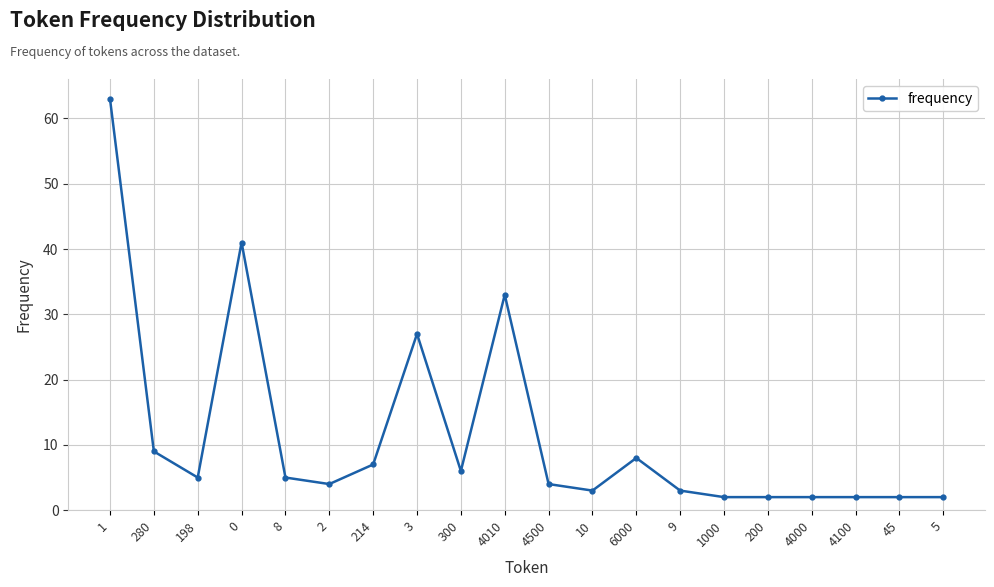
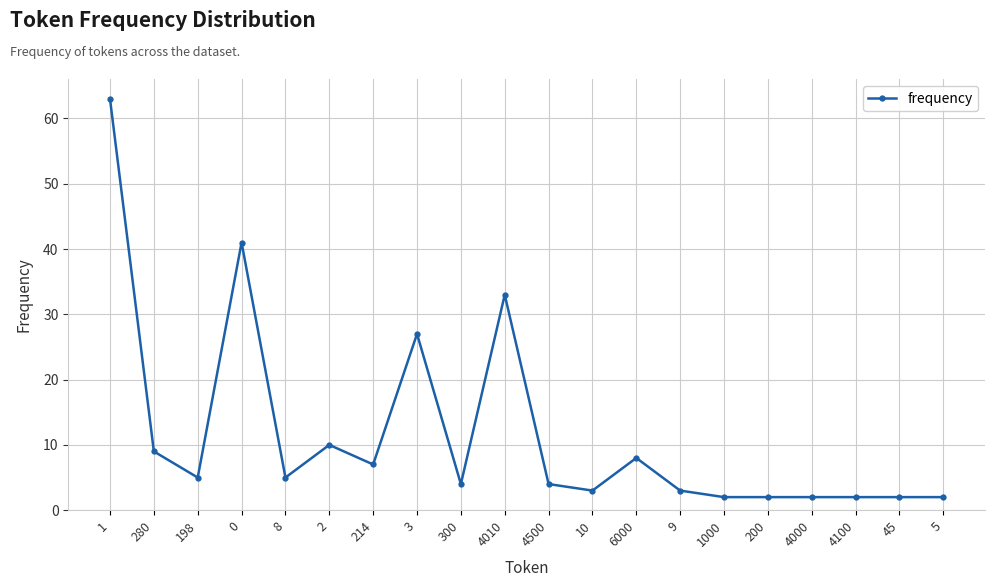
  {
    "1": 63,
    "280": 9,
    "198": 5,
    "0": 41,
    "8": 5,
-   "2": 4,
+   "2": 10,
    "214": 7,
    "3": 27,
-   "300": 6,
+   "300": 4,
    "4010": 33,
    "4500": 4,
    "10": 3,
    "6000": 8,
    "9": 3,
    "1000": 2,
    "200": 2,
    "4000": 2,
    "4100": 2,
    "45": 2,
    "5": 2
  }
